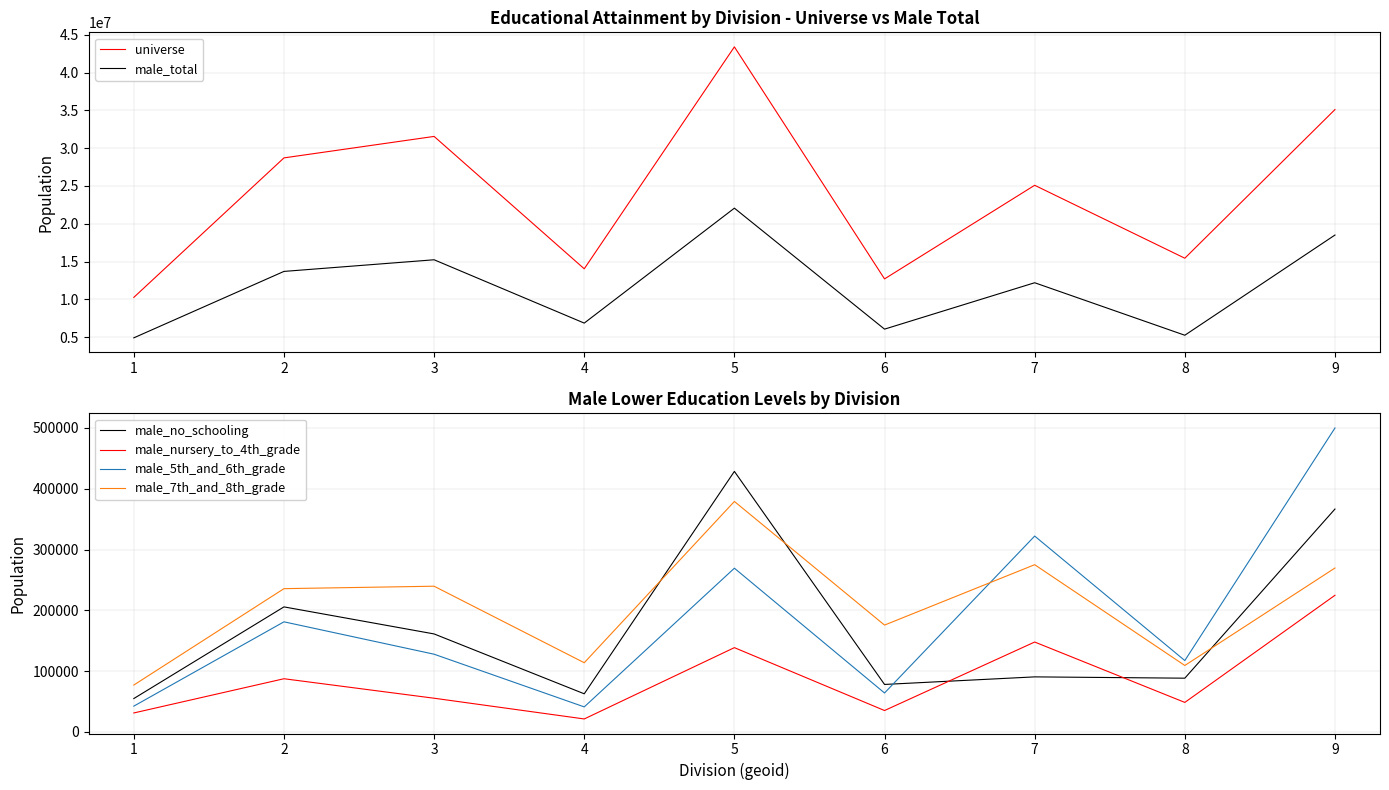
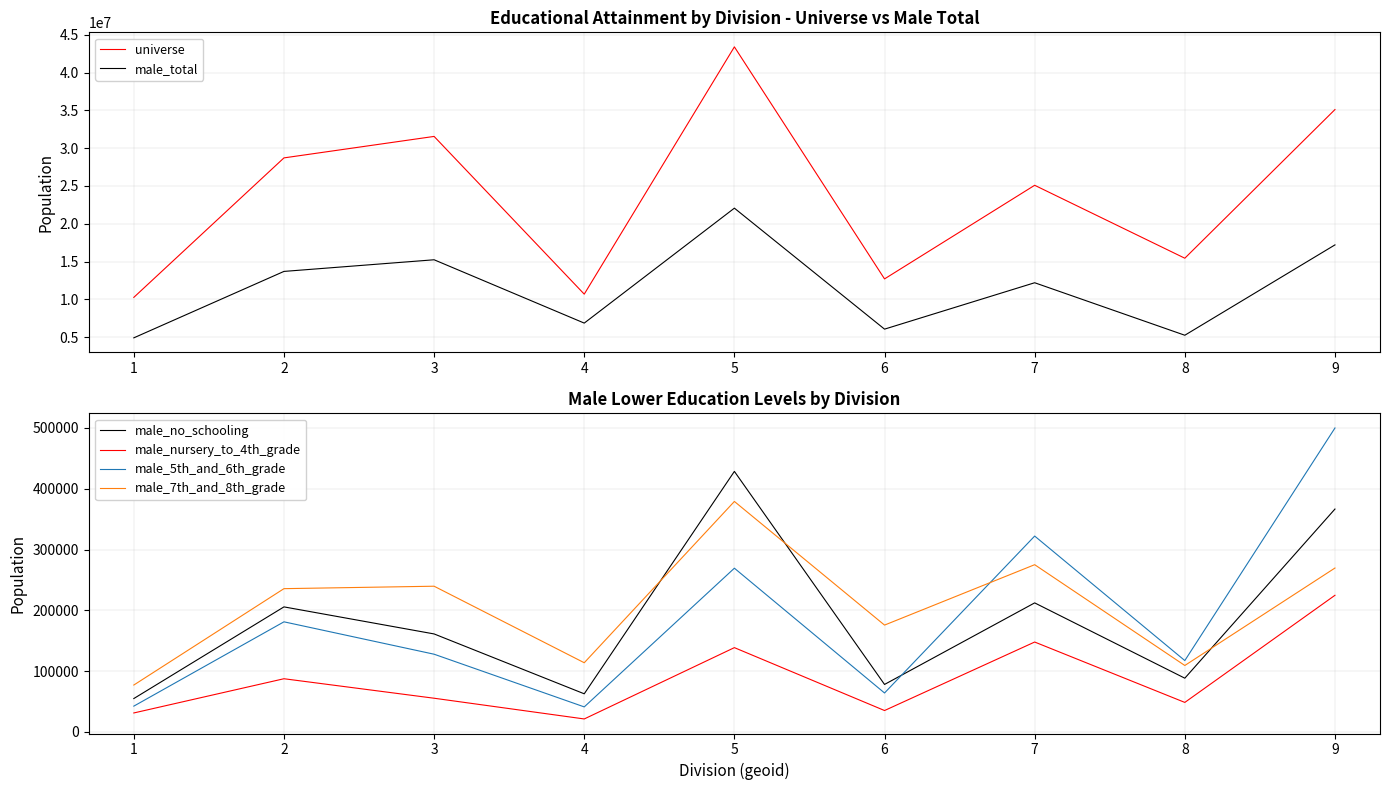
  {
    "Educational Attainment by Division - Universe vs Male Total": {
      "universe": {
        "1": 10000000,
        "2": 29000000,
        "3": 32000000,
-       "4": 14000000,
+       "4": 11000000,
        "5": 43000000,
        "6": 13000000,
        "7": 25000000,
        "8": 15000000,
        "9": 35000000
      },
      "male_total": {
        "1": 5000000,
        "2": 14000000,
        "3": 15000000,
        "4": 7000000,
        "5": 22000000,
        "6": 6000000,
        "7": 12000000,
        "8": 5000000,
-       "9": 19000000
+       "9": 17000000
      }
    },
    "Male Lower Education Levels by Division": {
      "male_no_schooling": {
        "1": 50000,
        "2": 210000,
        "3": 160000,
        "4": 60000,
        "5": 430000,
        "6": 80000,
-       "7": 90000,
+       "7": 210000,
        "8": 90000,
        "9": 370000
      },
      "male_nursery_to_4th_grade": {
        "1": 30000,
        "2": 90000,
        "3": 60000,
        "4": 20000,
        "5": 140000,
        "6": 40000,
        "7": 150000,
        "8": 50000,
        "9": 220000
      },
      "male_5th_and_6th_grade": {
        "1": 40000,
        "2": 180000,
        "3": 130000,
        "4": 40000,
        "5": 270000,
        "6": 60000,
        "7": 320000,
        "8": 120000,
        "9": 500000
      },
      "male_7th_and_8th_grade": {
        "1": 80000,
        "2": 240000,
        "3": 240000,
        "4": 110000,
        "5": 380000,
        "6": 180000,
        "7": 280000,
        "8": 110000,
        "9": 270000
      }
    }
  }
